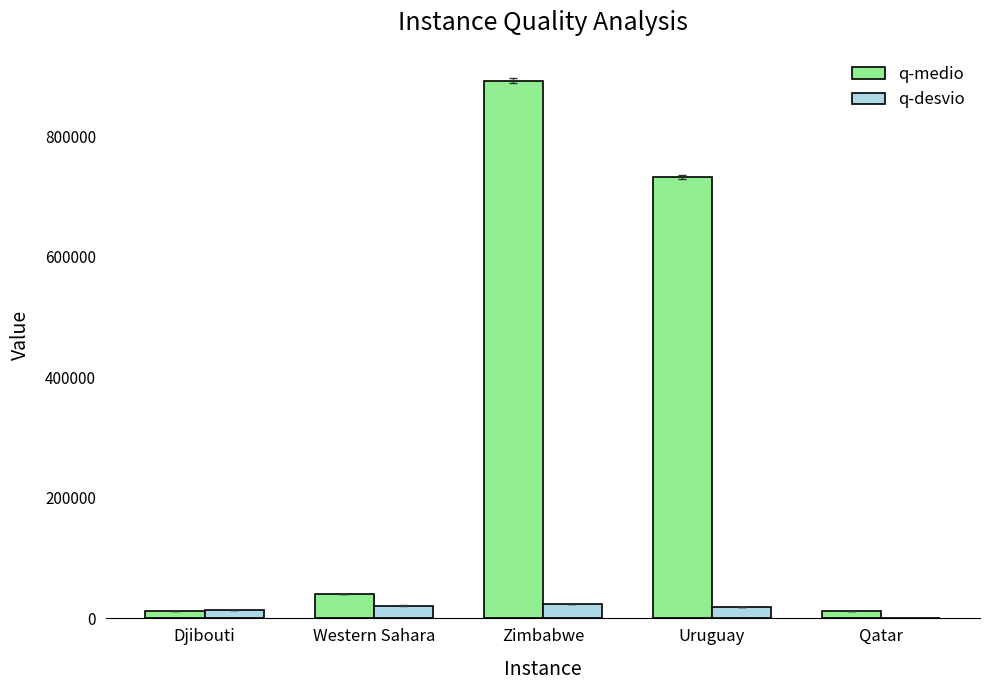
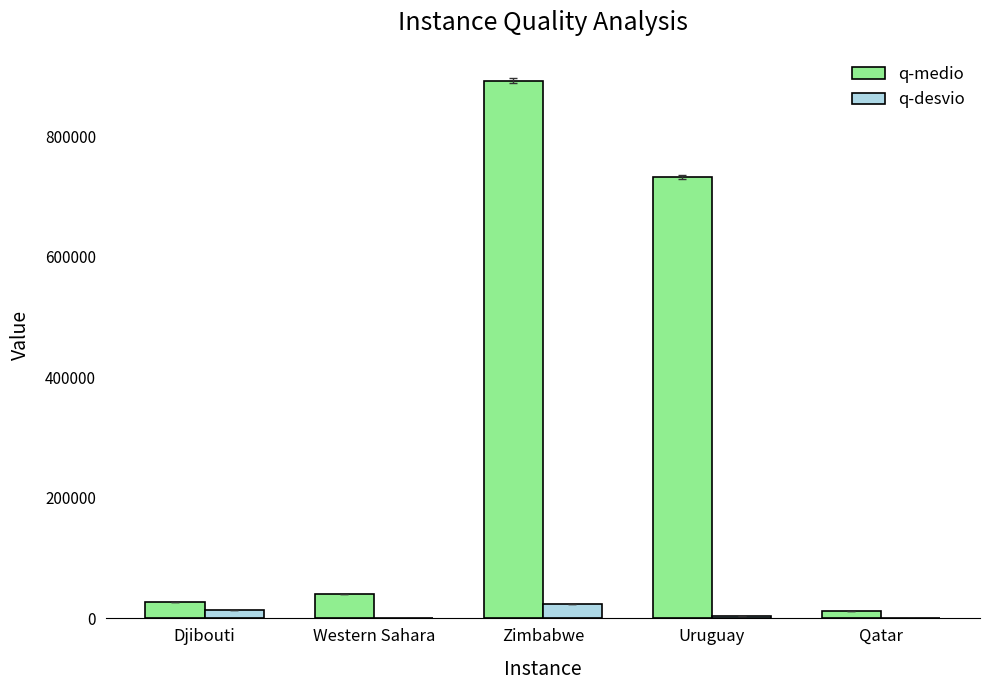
  {
    "q-medio": {
-     "Djibouti": 10000,
+     "Djibouti": 30000,
      "Western Sahara": 40000,
      "Zimbabwe": 890000,
      "Uruguay": 730000,
      "Qatar": 10000
    },
    "q-desvio": {
      "Djibouti": 10000,
-     "Western Sahara": 20000,
+     "Western Sahara": 0,
      "Zimbabwe": 20000,
-     "Uruguay": 20000
+     "Uruguay": 0
    }
  }
